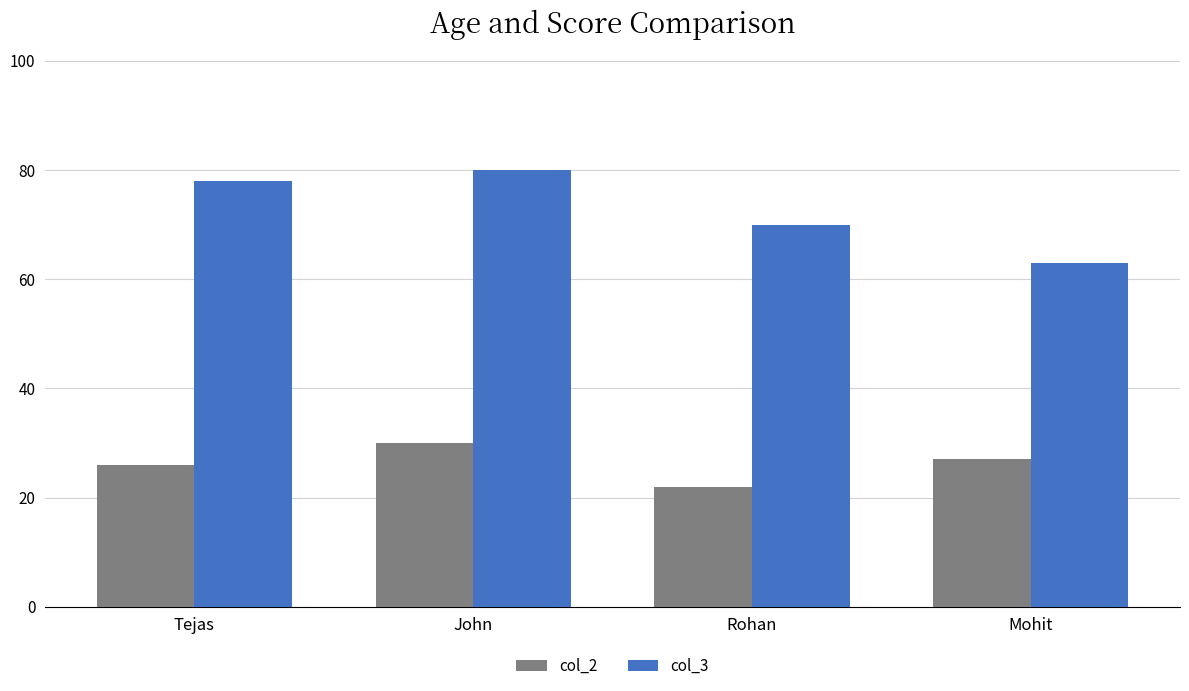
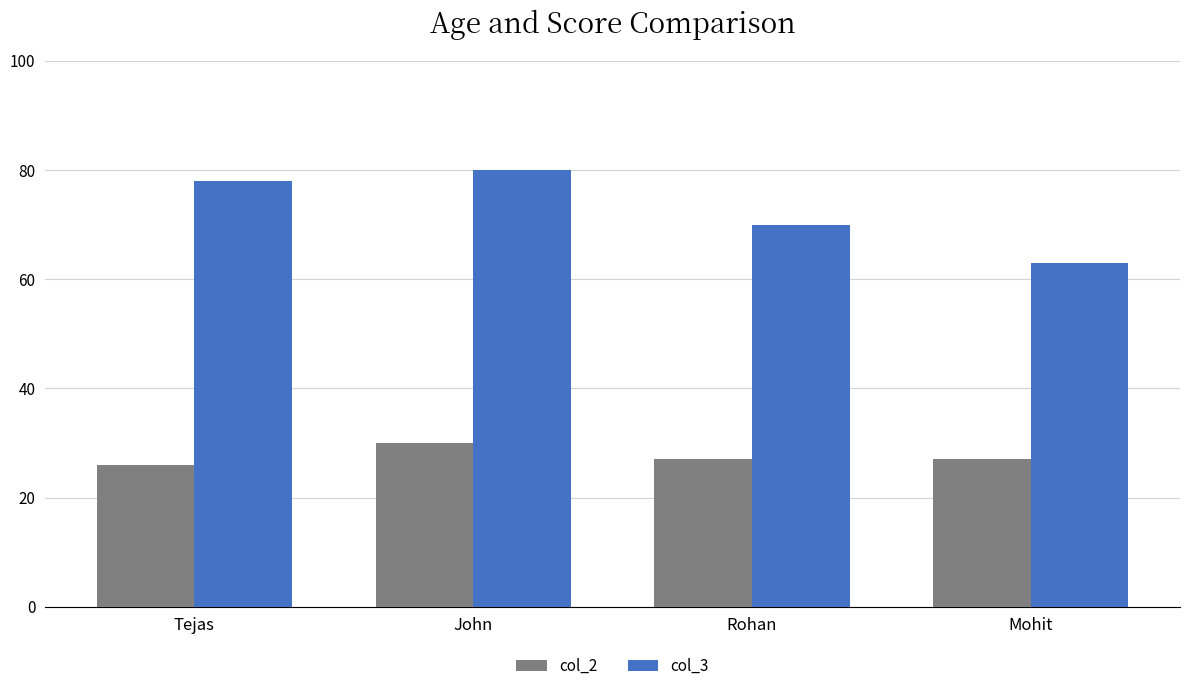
  {
    "col_2": {
      "Tejas": 26,
      "John": 30,
-     "Rohan": 22,
+     "Rohan": 27,
      "Mohit": 27
    },
    "col_3": {
      "Tejas": 78,
      "John": 80,
      "Rohan": 70,
      "Mohit": 63
    }
  }
